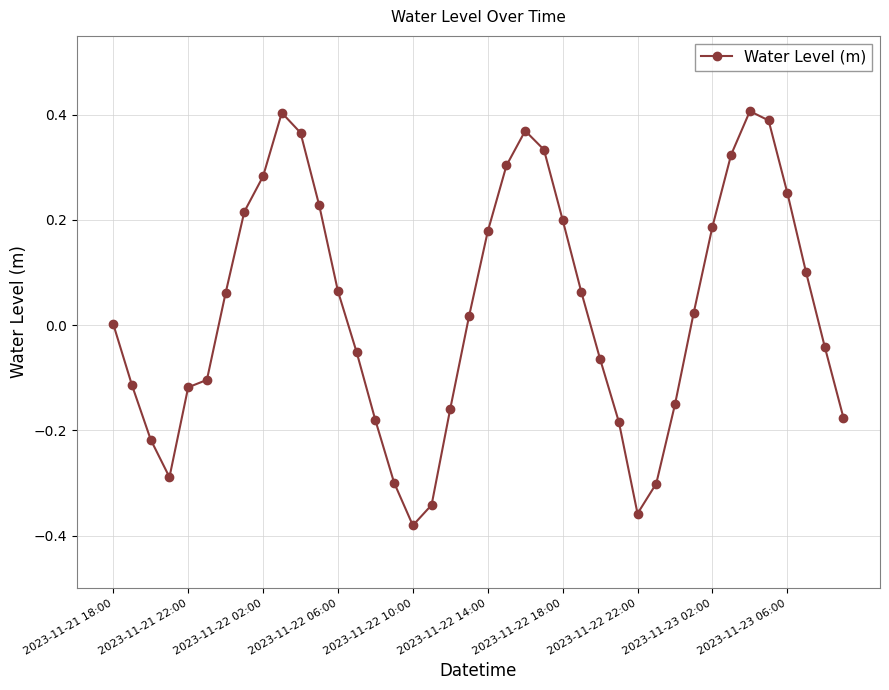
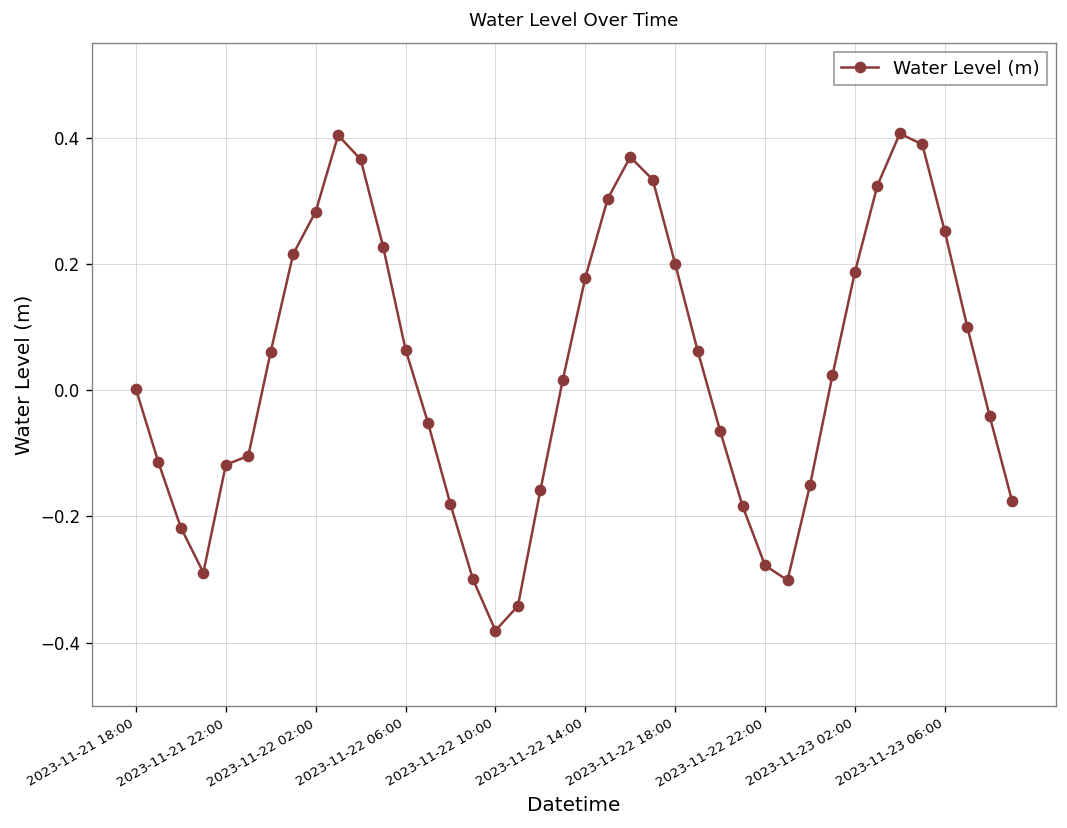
  {
    "2023-11-21 18:00": 0.00,
    "2023-11-21 22:00": -0.12,
    "2023-11-22 02:00": 0.28,
    "2023-11-22 06:00": 0.06,
    "2023-11-22 10:00": -0.38,
    "2023-11-22 14:00": 0.18,
    "2023-11-22 18:00": 0.20,
-   "2023-11-22 22:00": -0.36,
+   "2023-11-22 22:00": -0.28,
    "2023-11-23 02:00": 0.19,
    "2023-11-23 06:00": 0.25
  }
